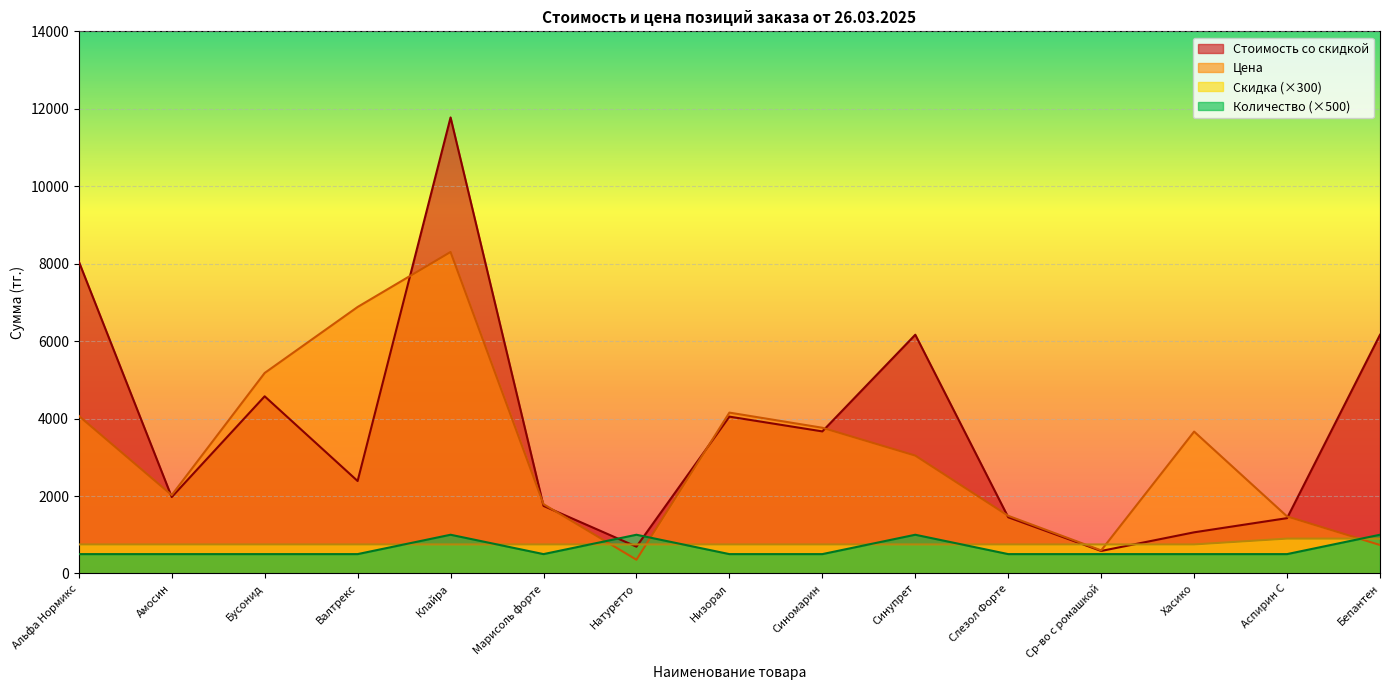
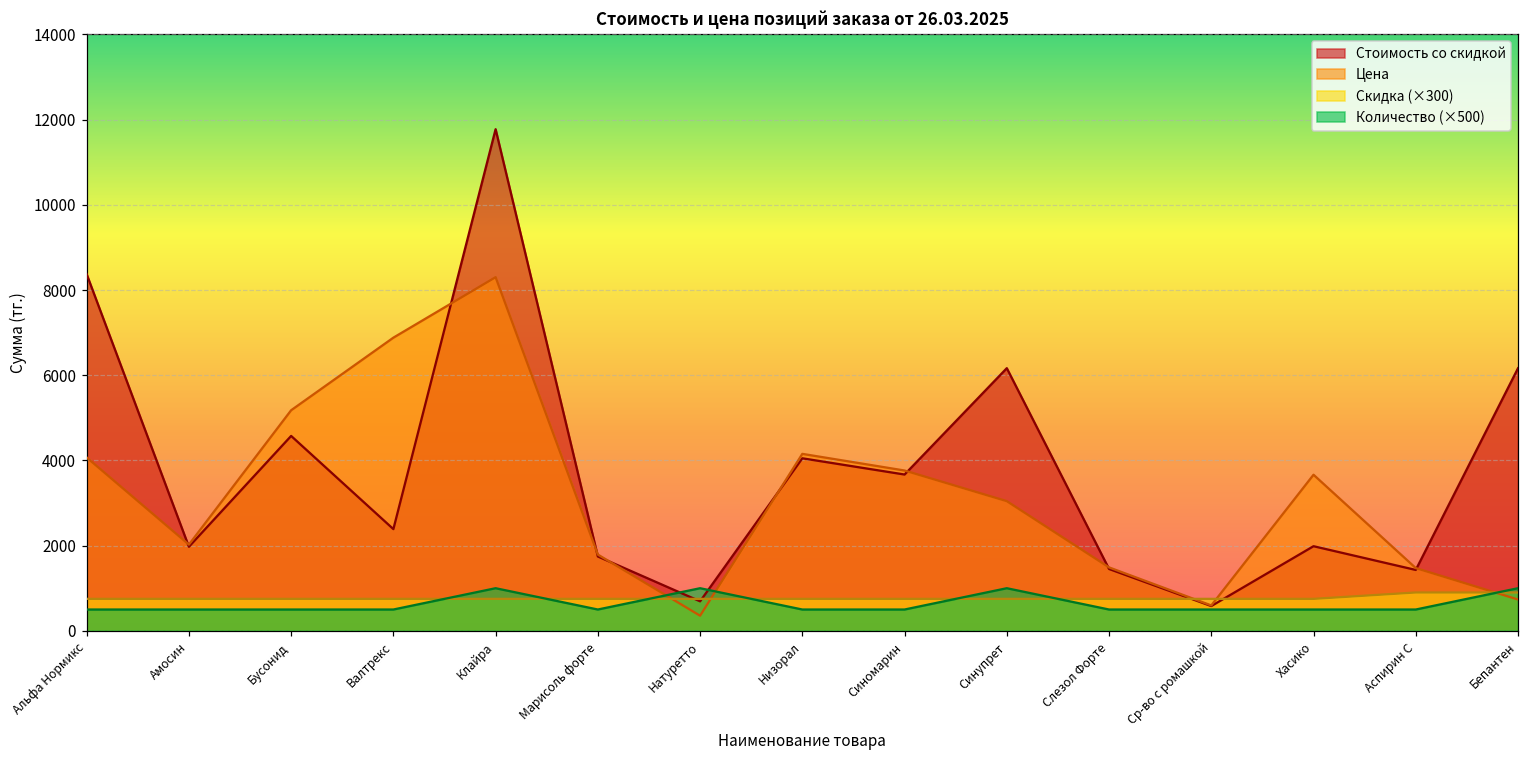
  {
    "Стоимость со скидкой": {
-     "Альфа Нормикс": 8100,
+     "Альфа Нормикс": 8400,
      "Бусонид": 4600,
      "Валтрекс": 2400,
      "Клайра": 11800,
      "Низорал": 4100,
      "Синомарин": 3700,
      "Синупрет": 6200,
-     "Хасико": 1100,
+     "Хасико": 2000,
      "Бепантен": 6200
    },
    "Цена": {
      "Альфа Нормикс": 4100,
      "Бусонид": 5200,
      "Валтрекс": 6900,
      "Клайра": 8300,
      "Натуретто": 400,
      "Низорал": 4200,
      "Синомарин": 3800,
      "Синупрет": 3000,
      "Хасико": 3700,
      "Бепантен": 700
    },
    "Скидка (×300)": {
      "Альфа Нормикс": 800,
      "Амосин": 800,
      "Бусонид": 800,
      "Валтрекс": 800,
      "Клайра": 800,
      "Марисоль форте": 800,
      "Низорал": 800,
      "Синомарин": 800,
      "Синупрет": 800,
      "Слезол Форте": 800,
      "Ср-во с ромашкой": 800,
      "Хасико": 800,
      "Аспирин С": 900,
      "Бепантен": 900
    },
    "Количество (×500)": {
      "Альфа Нормикс": 500,
      "Амосин": 500,
      "Бусонид": 500,
      "Валтрекс": 500,
      "Клайра": 1000,
      "Марисоль форте": 500,
      "Натуретто": 1000,
      "Низорал": 500,
      "Синомарин": 500,
      "Синупрет": 1000,
      "Слезол Форте": 500,
      "Ср-во с ромашкой": 500,
      "Хасико": 500,
      "Аспирин С": 500,
      "Бепантен": 1000
    }
  }
